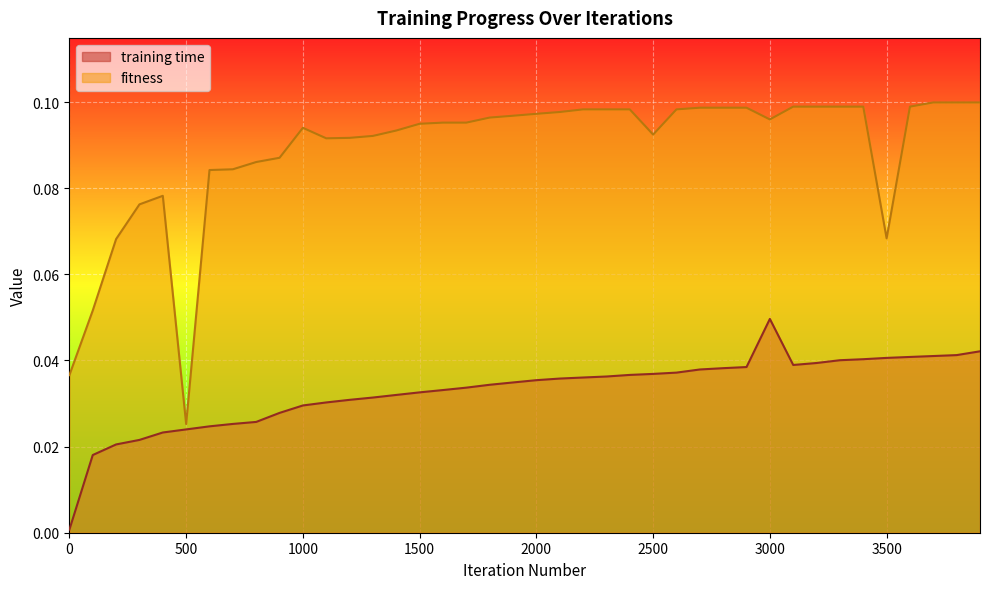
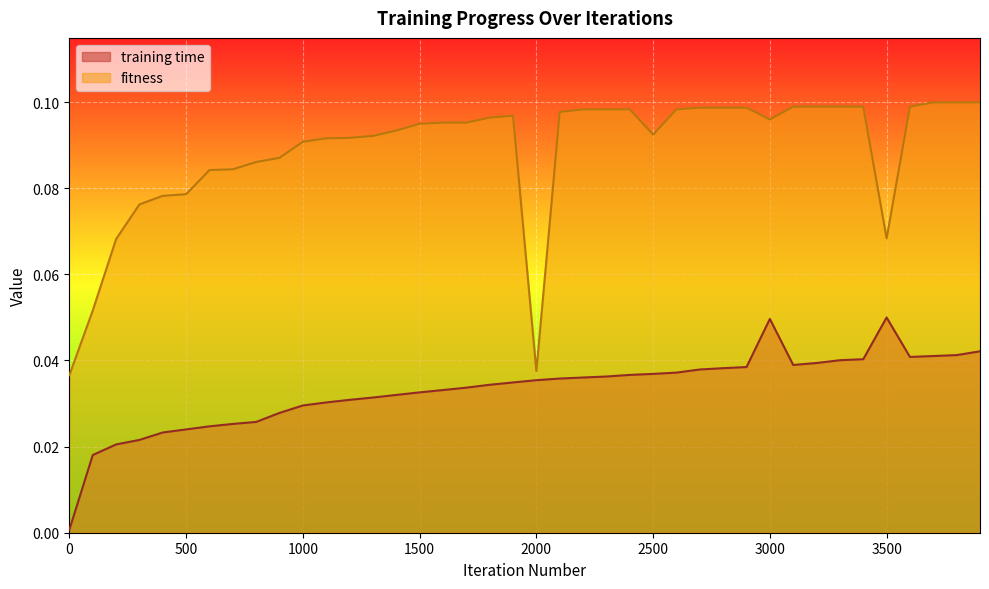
  {
    "training time": {
      "0": 0.001,
      "500": 0.024,
      "1000": 0.030,
      "1500": 0.033,
      "2000": 0.035,
      "2500": 0.037,
      "3000": 0.050,
-     "3500": 0.041
+     "3500": 0.050
    },
    "fitness": {
      "0": 0.037,
-     "500": 0.025,
-     "1000": 0.094,
+     "500": 0.079,
+     "1000": 0.091,
      "1500": 0.095,
-     "2000": 0.097,
+     "2000": 0.038,
      "2500": 0.092,
      "3000": 0.096,
      "3500": 0.068
    }
  }
